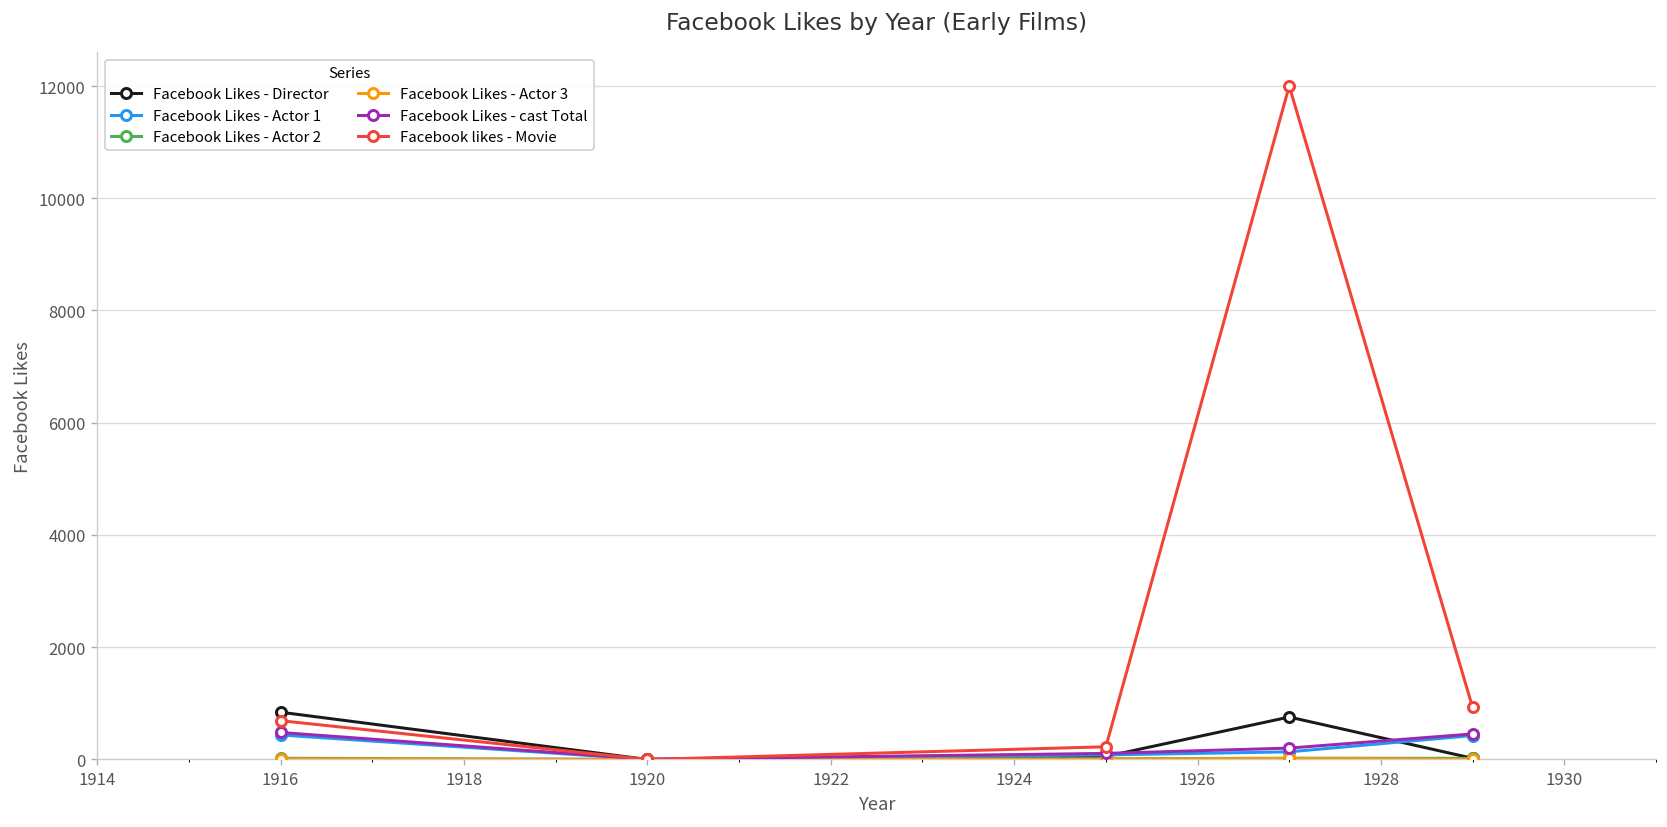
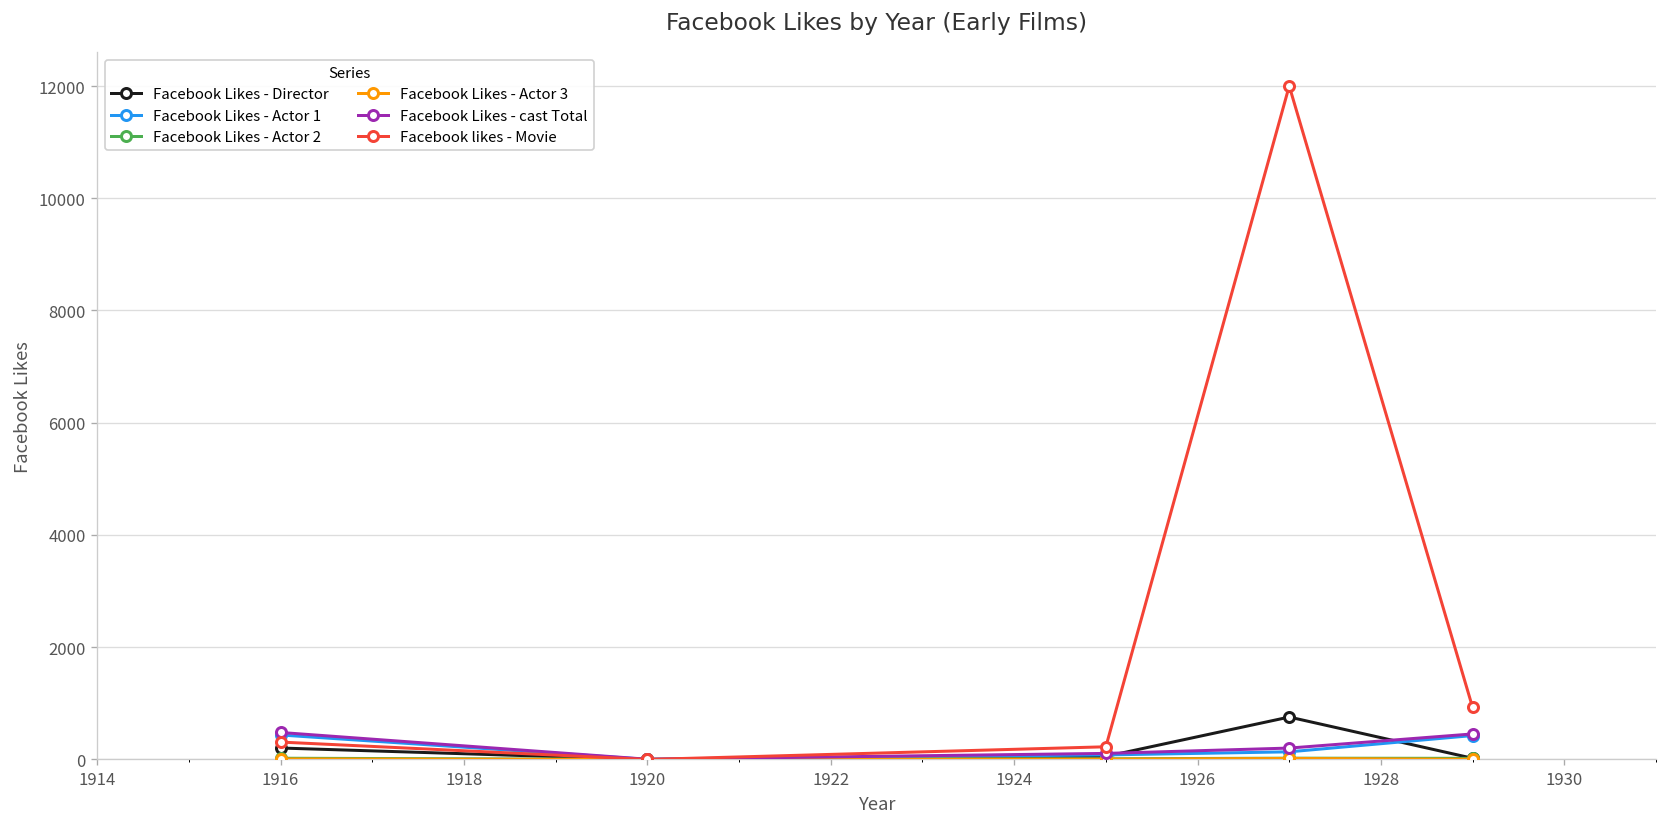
  {
    "Facebook Likes - Director": {
-     "1916": 800
+     "1916": 200
    },
    "Facebook likes - Movie": {
-     "1916": 700
+     "1916": 300
    }
  }
